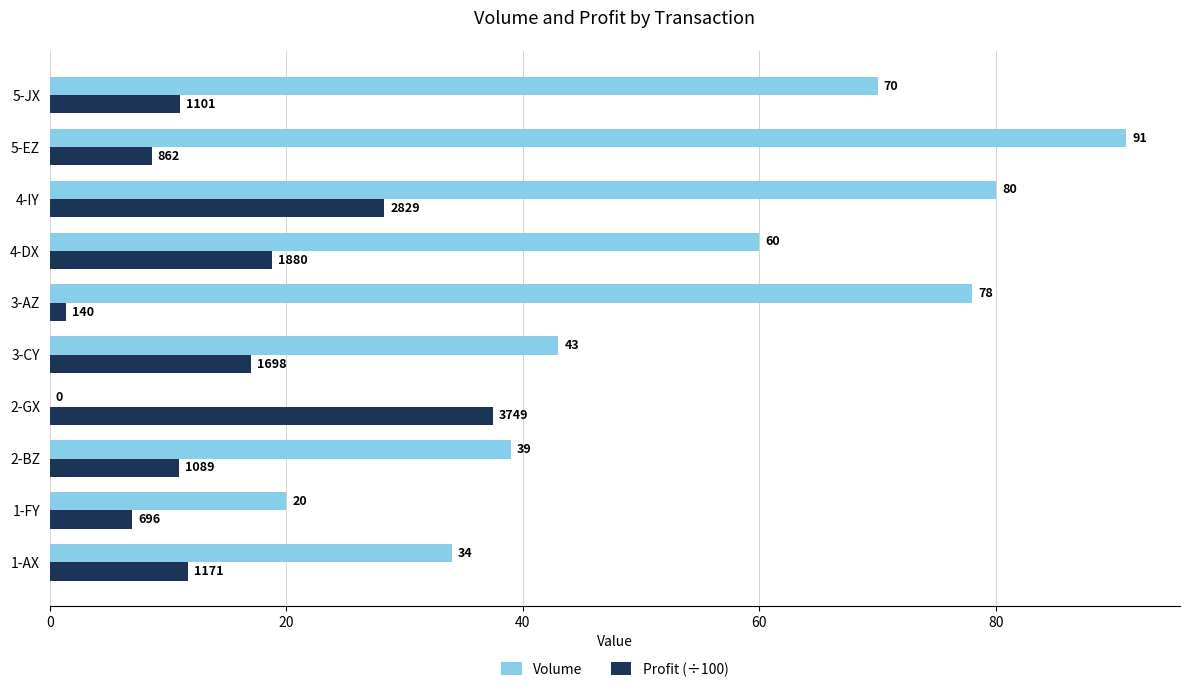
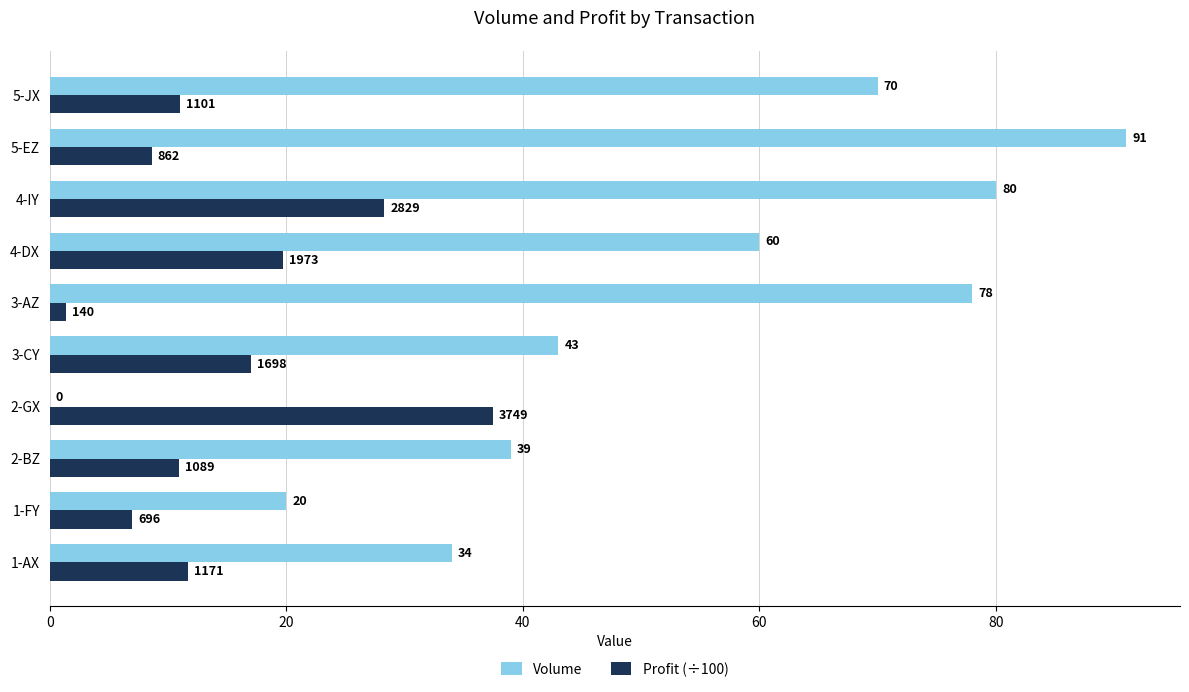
  {
    "Volume": {
      "5-JX": 70,
      "5-EZ": 91,
      "4-IY": 80,
      "4-DX": 60,
      "3-AZ": 78,
      "3-CY": 43,
      "2-GX": 0,
      "2-BZ": 39,
      "1-FY": 20,
      "1-AX": 34
    },
    "Profit (÷100)": {
-     "4-DX": 1880
+     "4-DX": 1973
    }
  }
